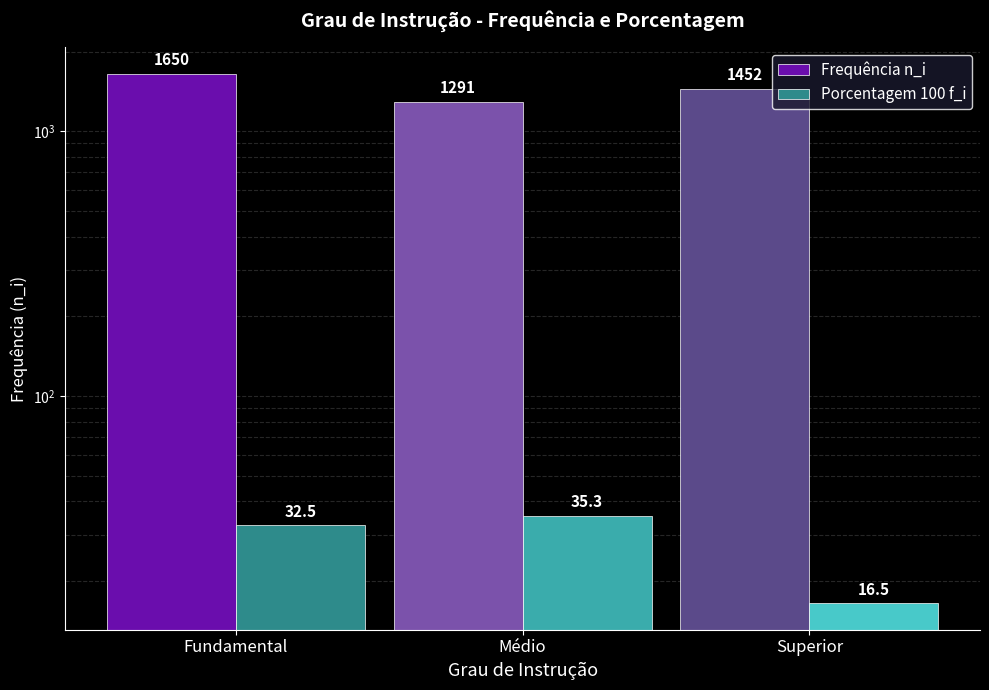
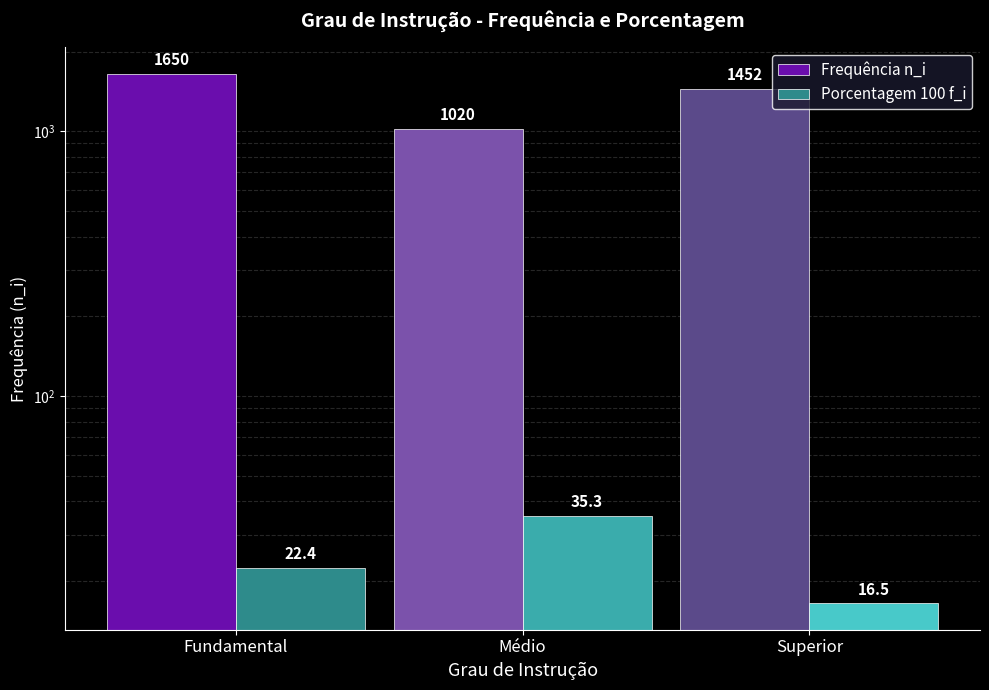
  {
    "Frequência n_i": {
      "Fundamental": 1650,
-     "Médio": 1291,
+     "Médio": 1020,
      "Superior": 1452
    },
    "Porcentagem 100 f_i": {
-     "Fundamental": 32.5,
+     "Fundamental": 22.4,
      "Médio": 35.3,
      "Superior": 16.5
    }
  }
